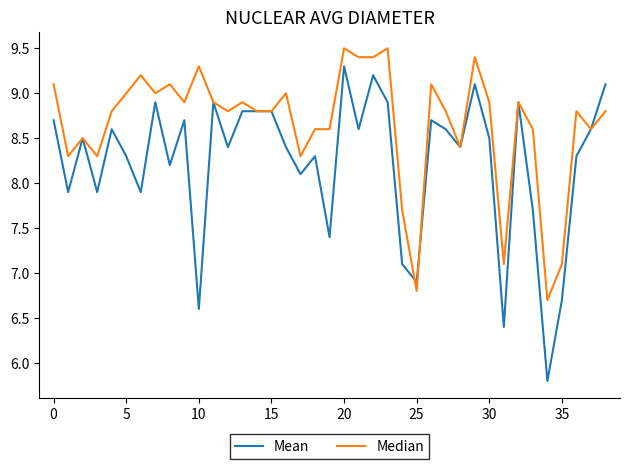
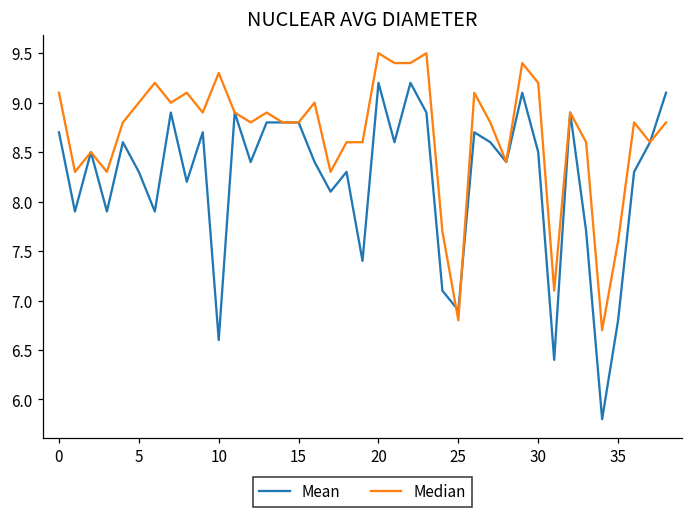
  {
    "Mean": {
      "0": 8.7,
      "5": 8.3,
      "10": 6.6,
-     "20": 9.3,
+     "20": 9.2,
      "25": 6.9,
      "30": 8.5,
-     "35": 6.7
+     "35": 6.8
    },
    "Median": {
      "0": 9.1,
      "5": 9.0,
      "10": 9.3,
      "20": 9.5,
      "25": 6.8,
-     "30": 8.9,
-     "35": 7.1
+     "30": 9.2,
+     "35": 7.6
    }
  }
